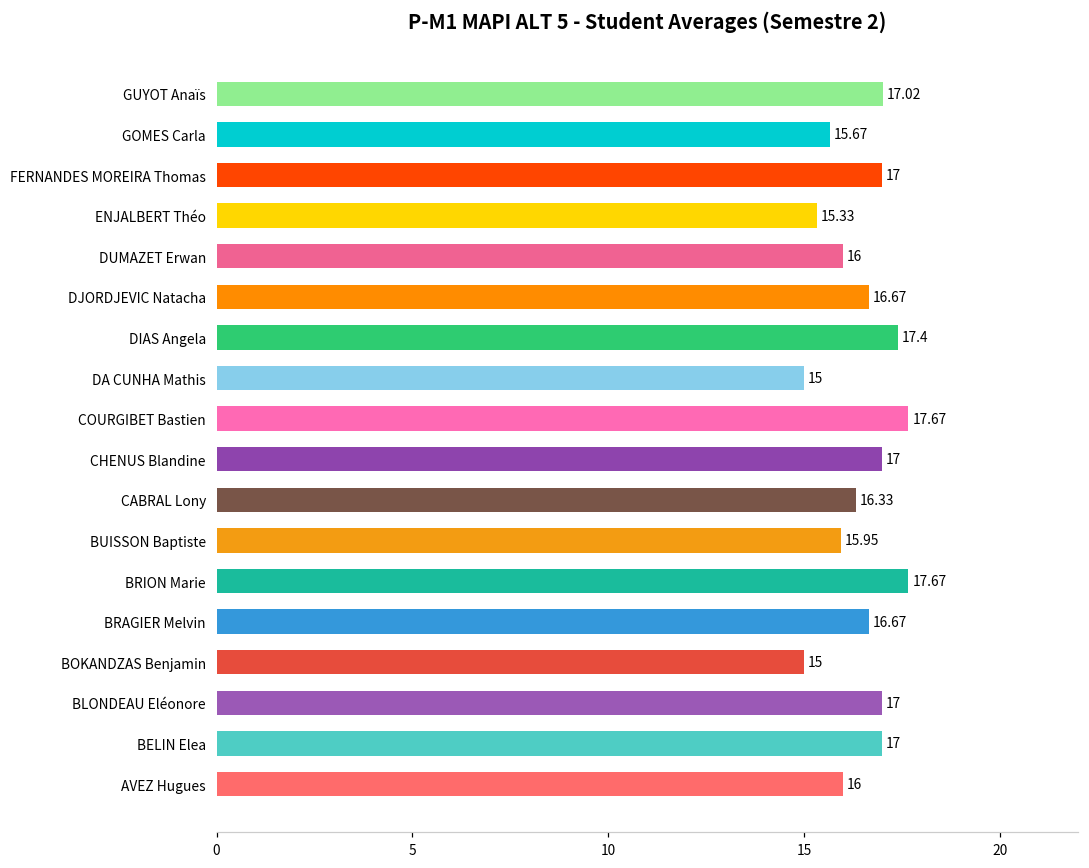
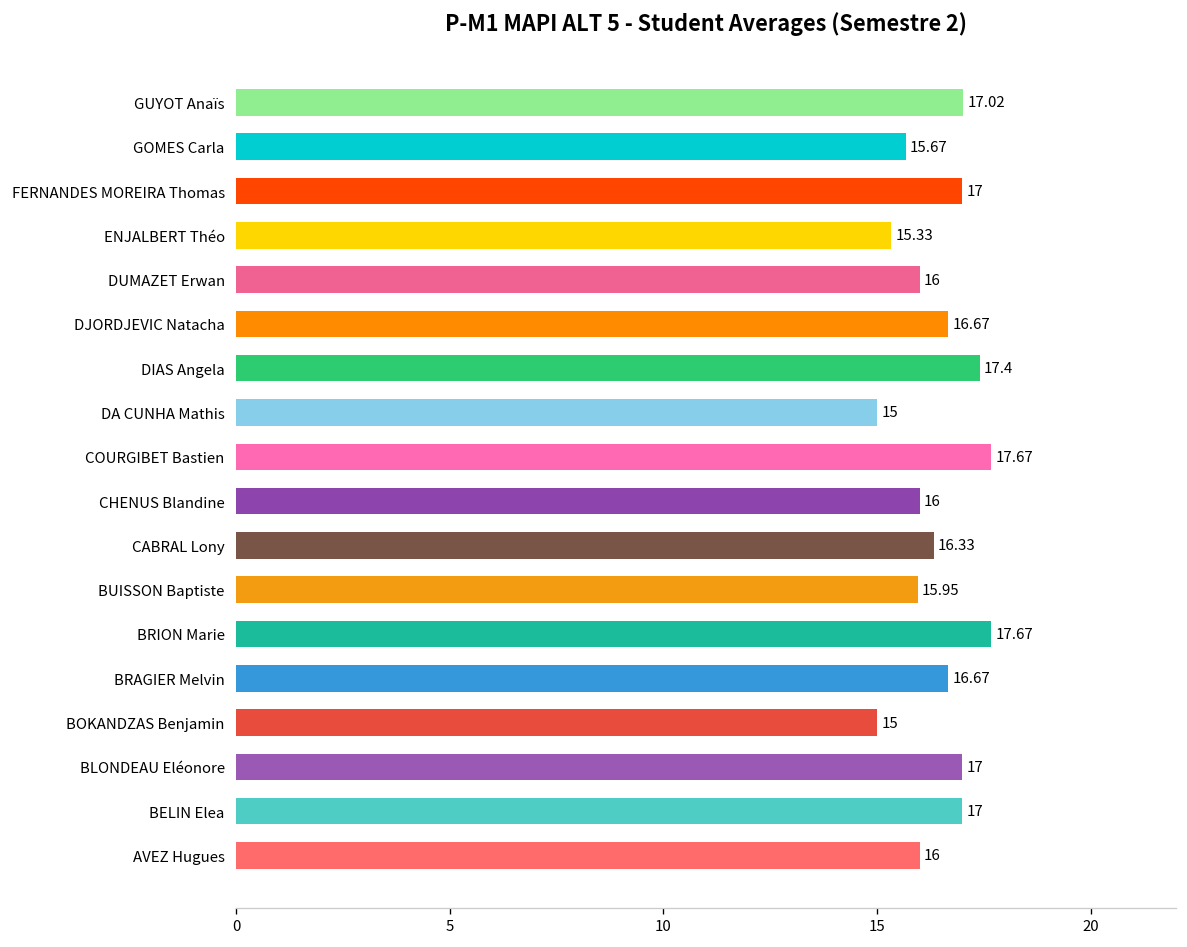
  {
    "GUYOT Anaïs": 17.02,
    "GOMES Carla": 15.67,
    "FERNANDES MOREIRA Thomas": 17,
    "ENJALBERT Théo": 15.33,
    "DUMAZET Erwan": 16,
    "DJORDJEVIC Natacha": 16.67,
    "DIAS Angela": 17.4,
    "DA CUNHA Mathis": 15,
    "COURGIBET Bastien": 17.67,
-   "CHENUS Blandine": 17,
+   "CHENUS Blandine": 16,
    "CABRAL Lony": 16.33,
    "BUISSON Baptiste": 15.95,
    "BRION Marie": 17.67,
    "BRAGIER Melvin": 16.67,
    "BOKANDZAS Benjamin": 15,
    "BLONDEAU Eléonore": 17,
    "BELIN Elea": 17,
    "AVEZ Hugues": 16
  }
